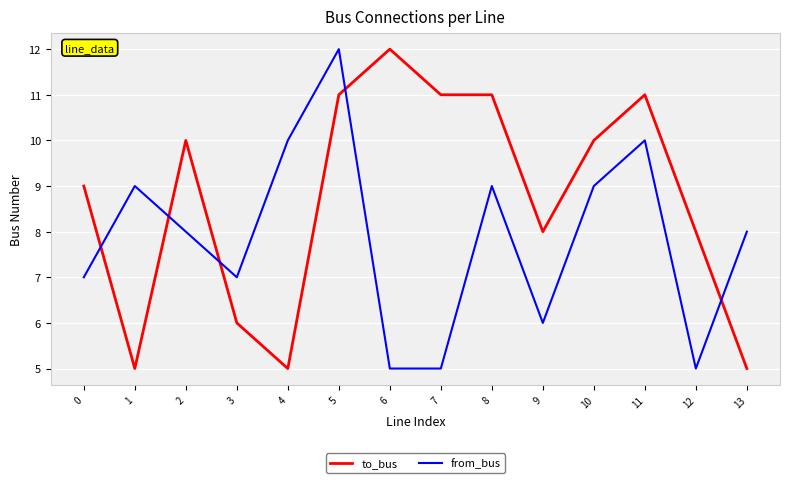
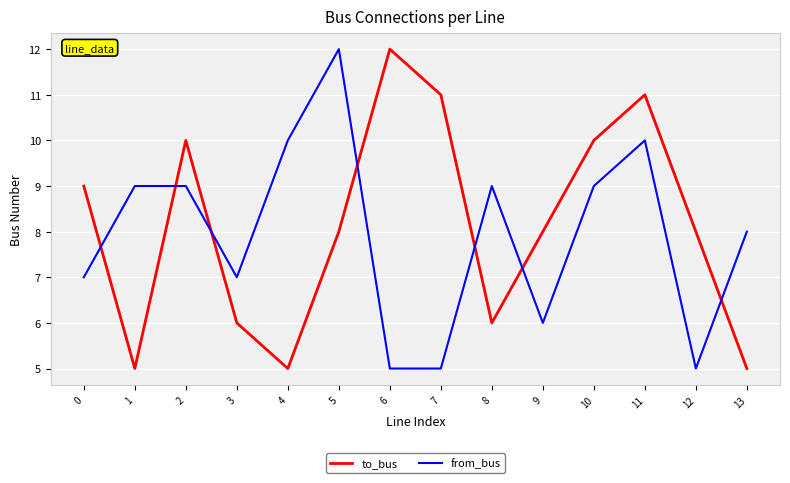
  {
    "to_bus": {
      "0": 9,
      "1": 5,
      "2": 10,
      "3": 6,
      "4": 5,
-     "5": 11,
+     "5": 8,
      "6": 12,
      "7": 11,
-     "8": 11,
+     "8": 6,
      "9": 8,
      "10": 10,
      "11": 11,
      "12": 8,
      "13": 5
    },
    "from_bus": {
      "0": 7,
      "1": 9,
-     "2": 8,
+     "2": 9,
      "3": 7,
      "4": 10,
      "5": 12,
      "6": 5,
      "7": 5,
      "8": 9,
      "9": 6,
      "10": 9,
      "11": 10,
      "12": 5,
      "13": 8
    }
  }
